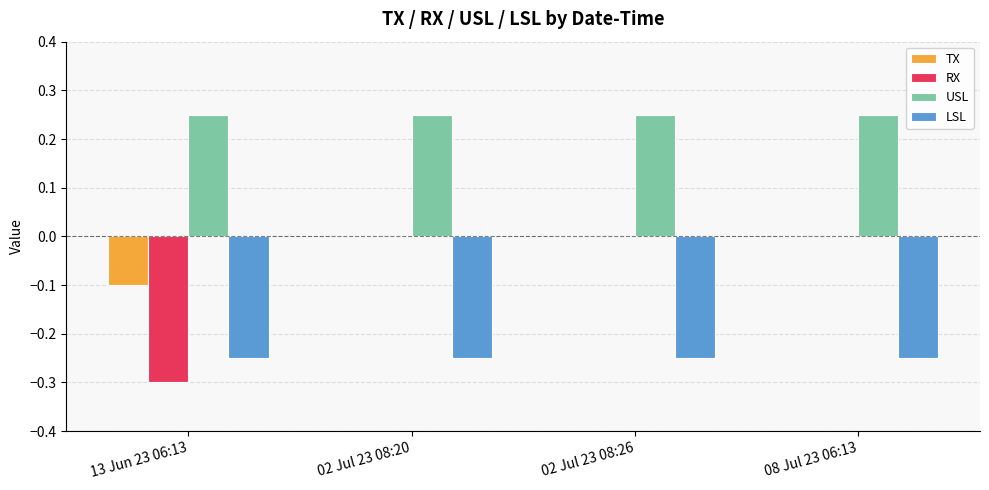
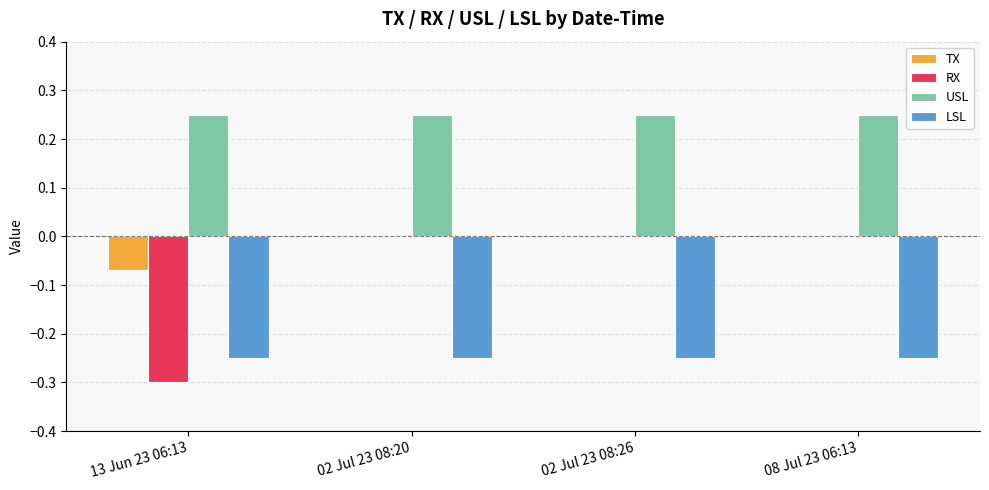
  {
    "TX": {
-     "13 Jun 23 06:13": -0.10,
+     "13 Jun 23 06:13": -0.07,
      "02 Jul 23 08:20": 0.00,
      "02 Jul 23 08:26": 0.00,
      "08 Jul 23 06:13": 0.00
    },
    "RX": {
      "13 Jun 23 06:13": -0.30,
      "02 Jul 23 08:20": 0.00,
      "02 Jul 23 08:26": 0.00,
      "08 Jul 23 06:13": 0.00
    },
    "USL": {
      "13 Jun 23 06:13": 0.25,
      "02 Jul 23 08:20": 0.25,
      "02 Jul 23 08:26": 0.25,
      "08 Jul 23 06:13": 0.25
    },
    "LSL": {
      "13 Jun 23 06:13": -0.25,
      "02 Jul 23 08:20": -0.25,
      "02 Jul 23 08:26": -0.25,
      "08 Jul 23 06:13": -0.25
    }
  }
